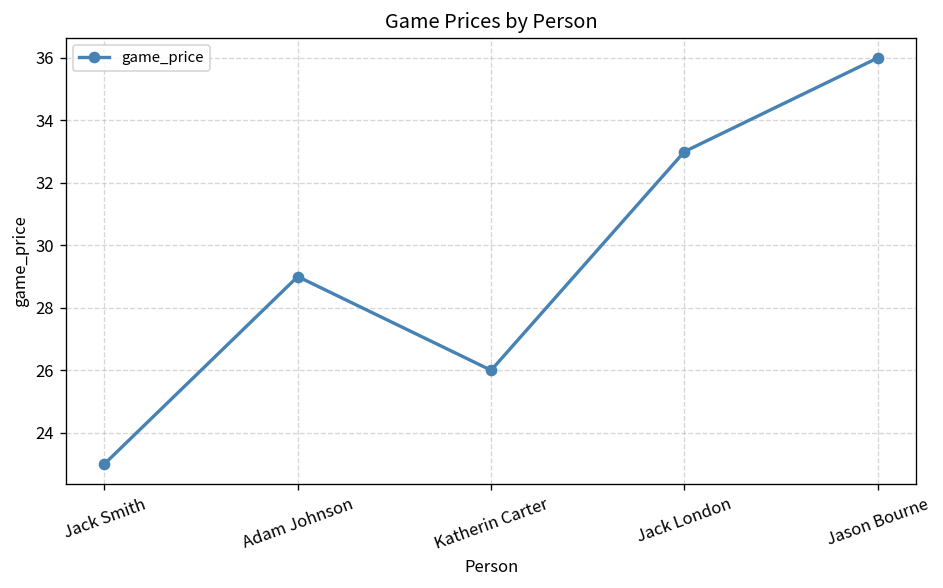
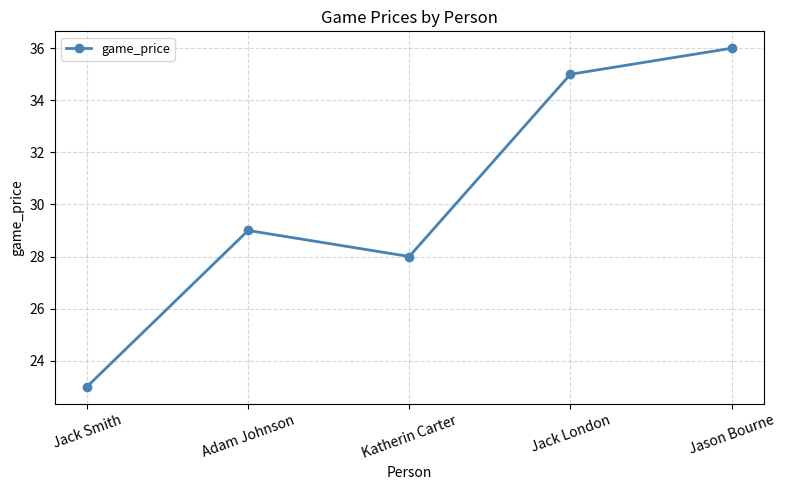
  {
    "Jack Smith": 23,
    "Adam Johnson": 29,
-   "Katherin Carter": 26,
-   "Jack London": 33,
+   "Katherin Carter": 28,
+   "Jack London": 35,
    "Jason Bourne": 36
  }
